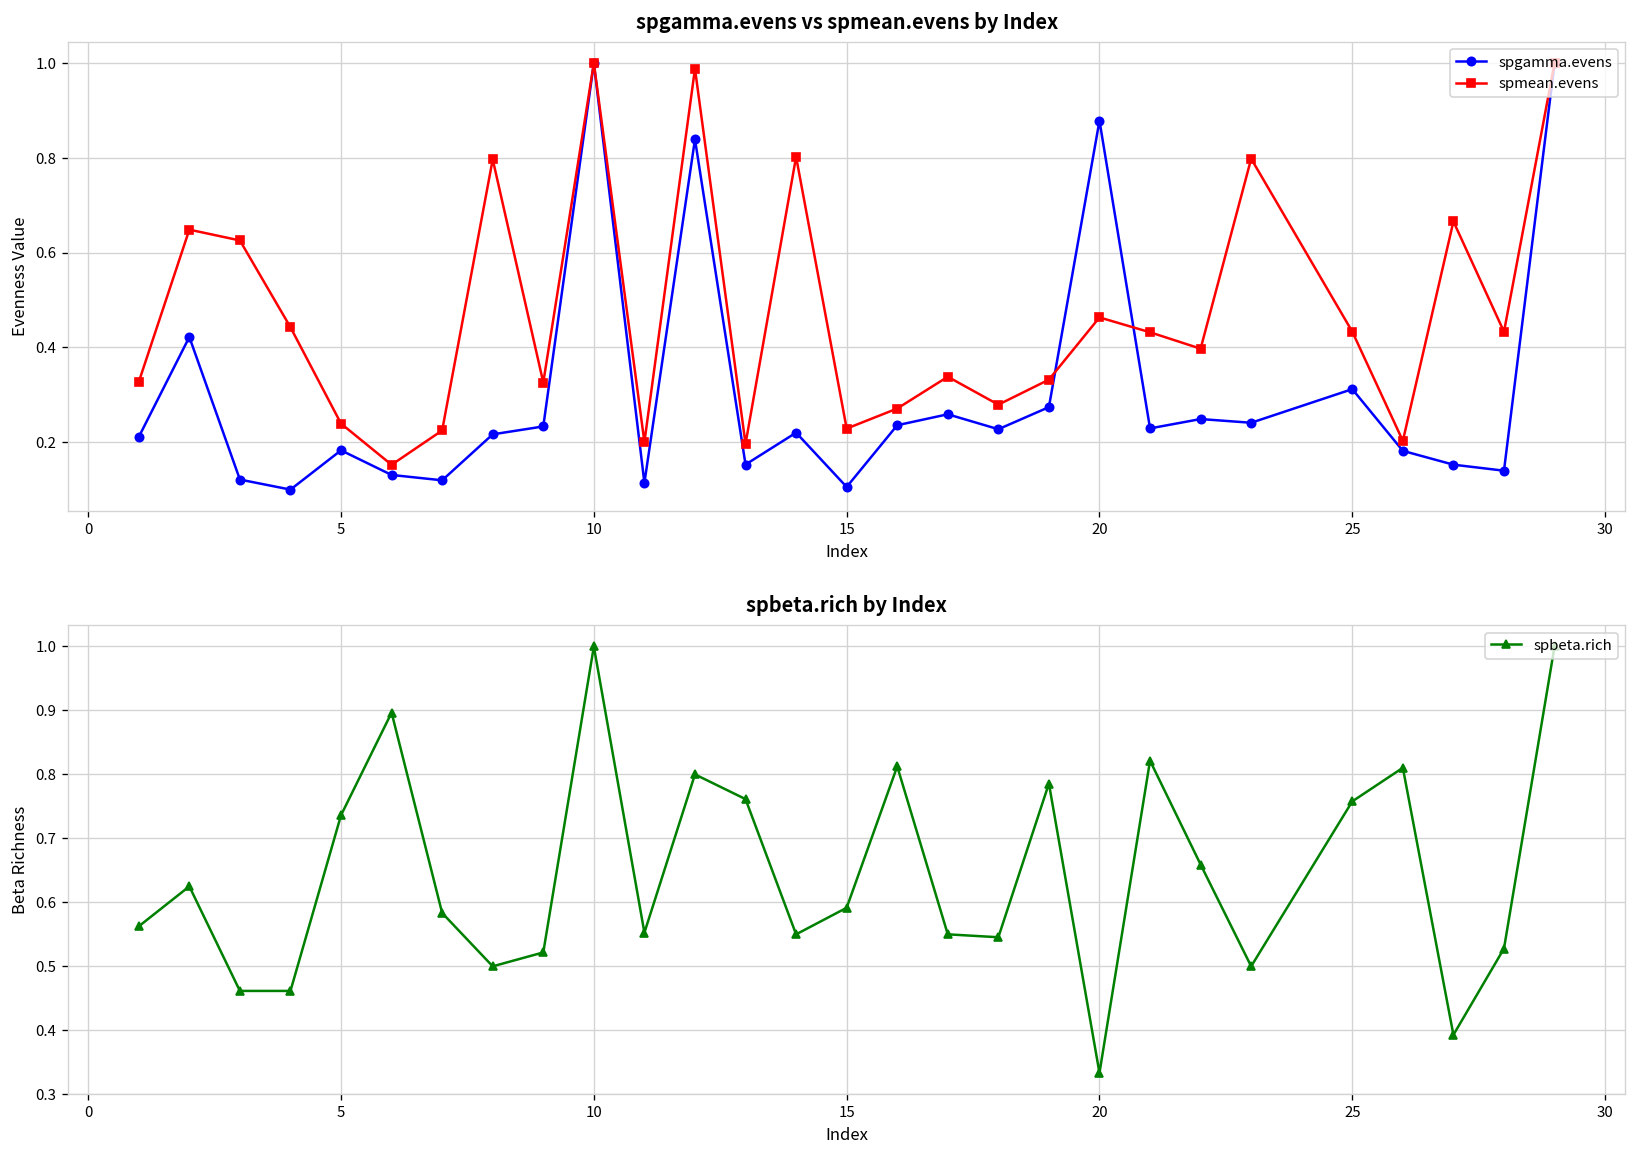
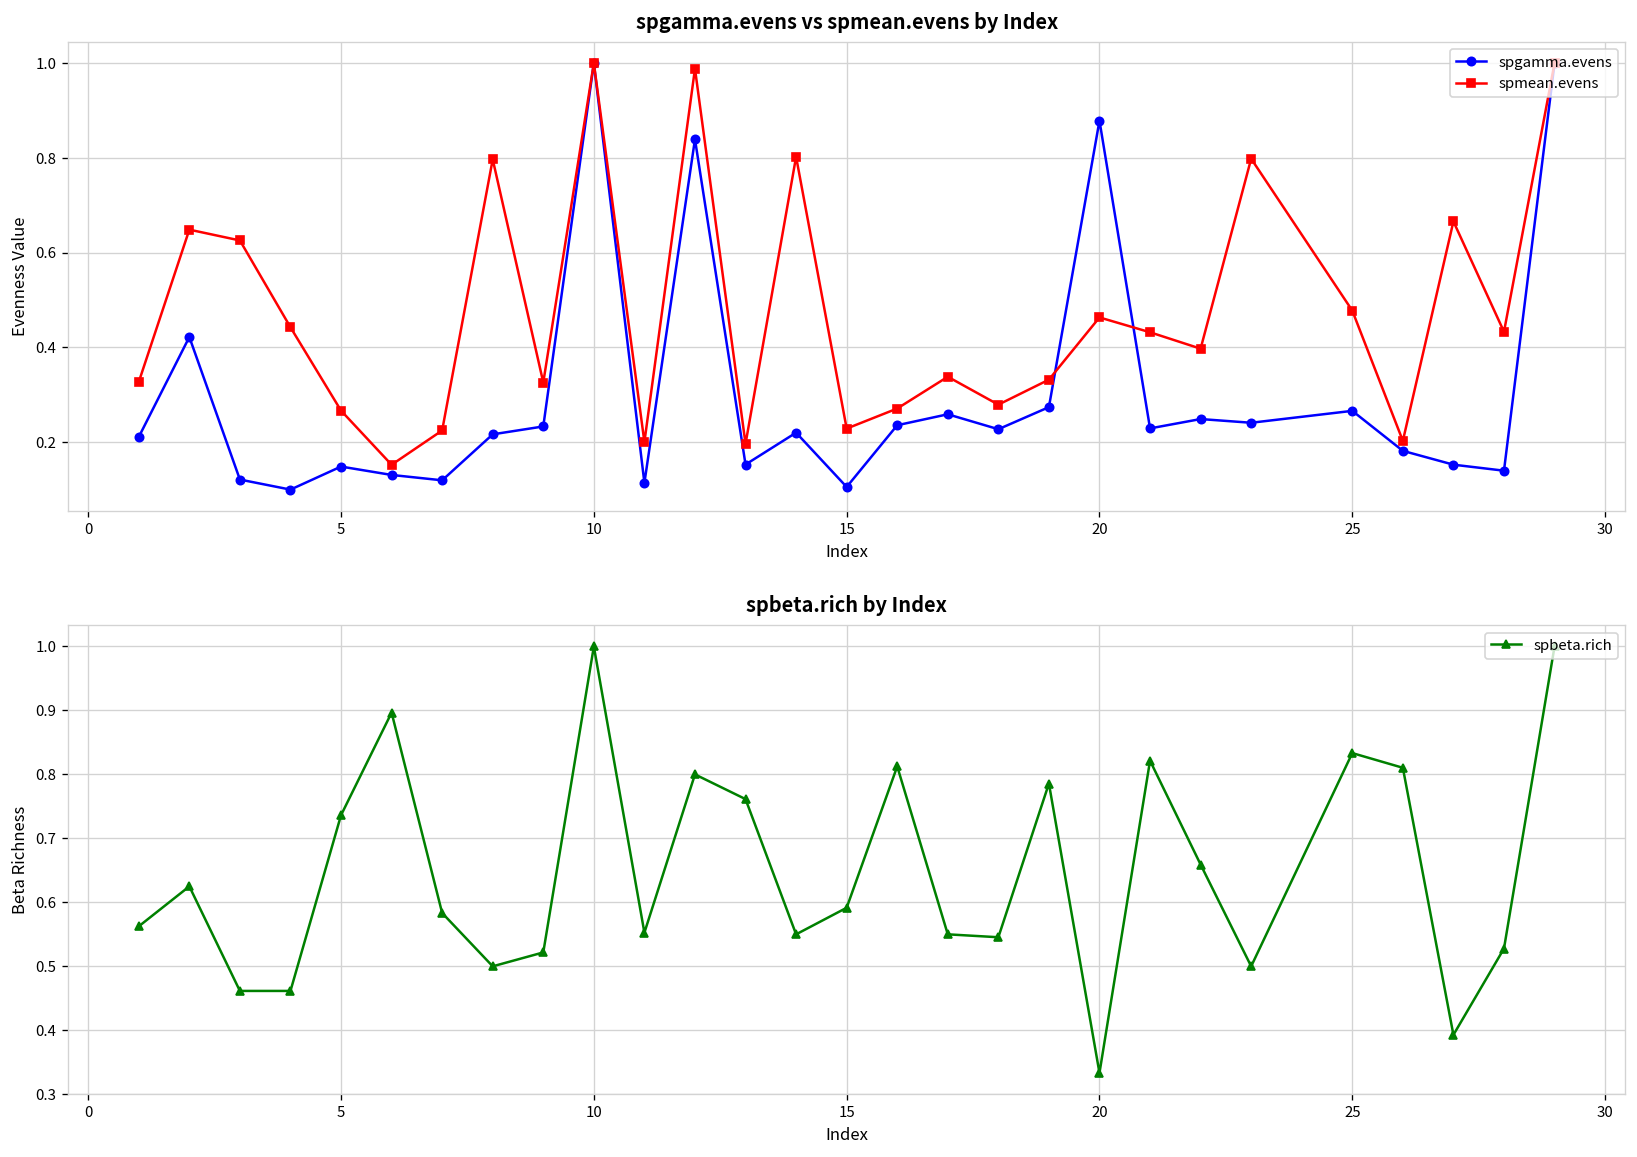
  {
    "spgamma.evens vs spmean.evens by Index": {
      "spgamma.evens": {
-       "5": 0.18,
+       "5": 0.15,
        "15": 0.11,
        "20": 0.88,
-       "25": 0.31
+       "25": 0.27
      },
      "spmean.evens": {
-       "5": 0.24,
+       "5": 0.27,
        "15": 0.23,
        "20": 0.46,
-       "25": 0.43
+       "25": 0.48
      }
    },
    "spbeta.rich by Index": {
      "5": 0.74,
      "10": 1.00,
      "15": 0.59,
      "20": 0.33,
-     "25": 0.76
+     "25": 0.83
    }
  }
